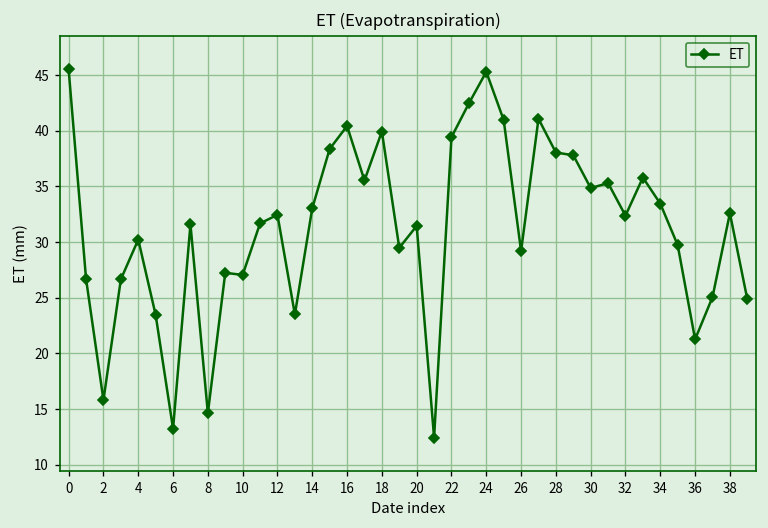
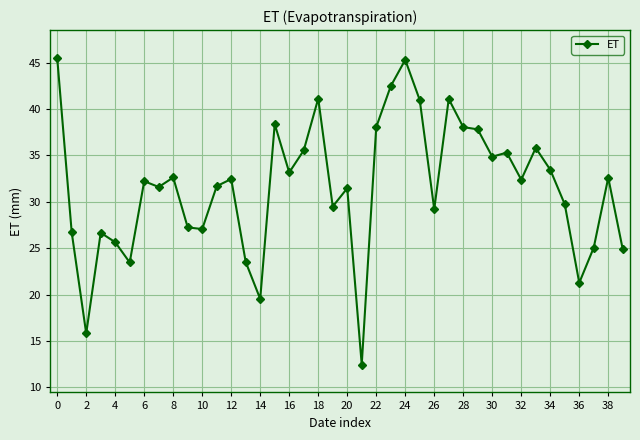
  {
    "0": 46,
    "2": 16,
-   "4": 30,
-   "6": 13,
-   "8": 15,
+   "4": 26,
+   "6": 32,
+   "8": 33,
    "10": 27,
    "12": 32,
-   "14": 33,
-   "16": 40,
-   "18": 40,
+   "14": 20,
+   "16": 33,
+   "18": 41,
    "20": 31,
-   "22": 39,
+   "22": 38,
    "24": 45,
    "26": 29,
    "28": 38,
    "30": 35,
    "32": 32,
    "34": 33,
    "36": 21,
    "38": 33
  }
